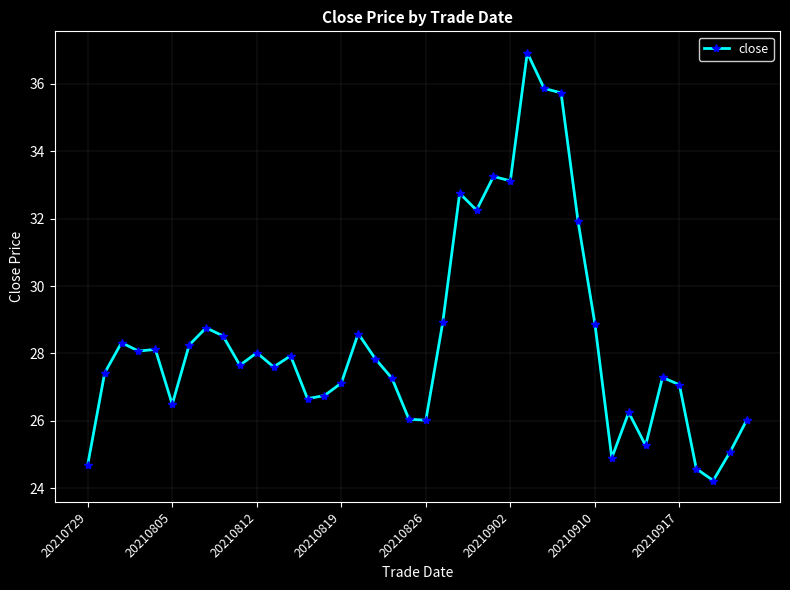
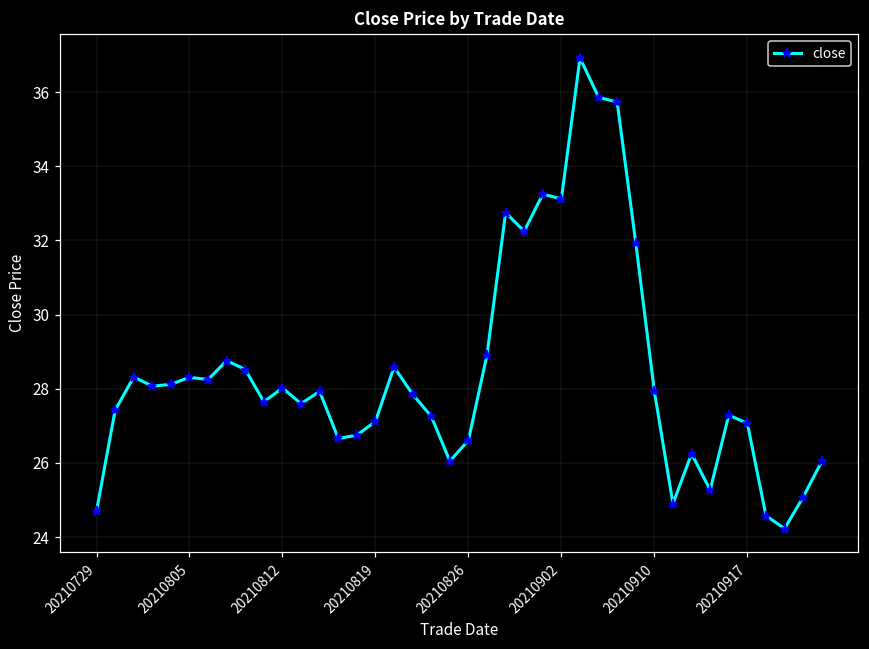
  {
    "20210729": 24.7,
-   "20210805": 26.5,
+   "20210805": 28.3,
    "20210812": 28.0,
    "20210819": 27.1,
-   "20210826": 26.0,
+   "20210826": 26.6,
    "20210902": 33.1,
-   "20210910": 28.9,
+   "20210910": 27.9,
    "20210917": 27.1
  }
